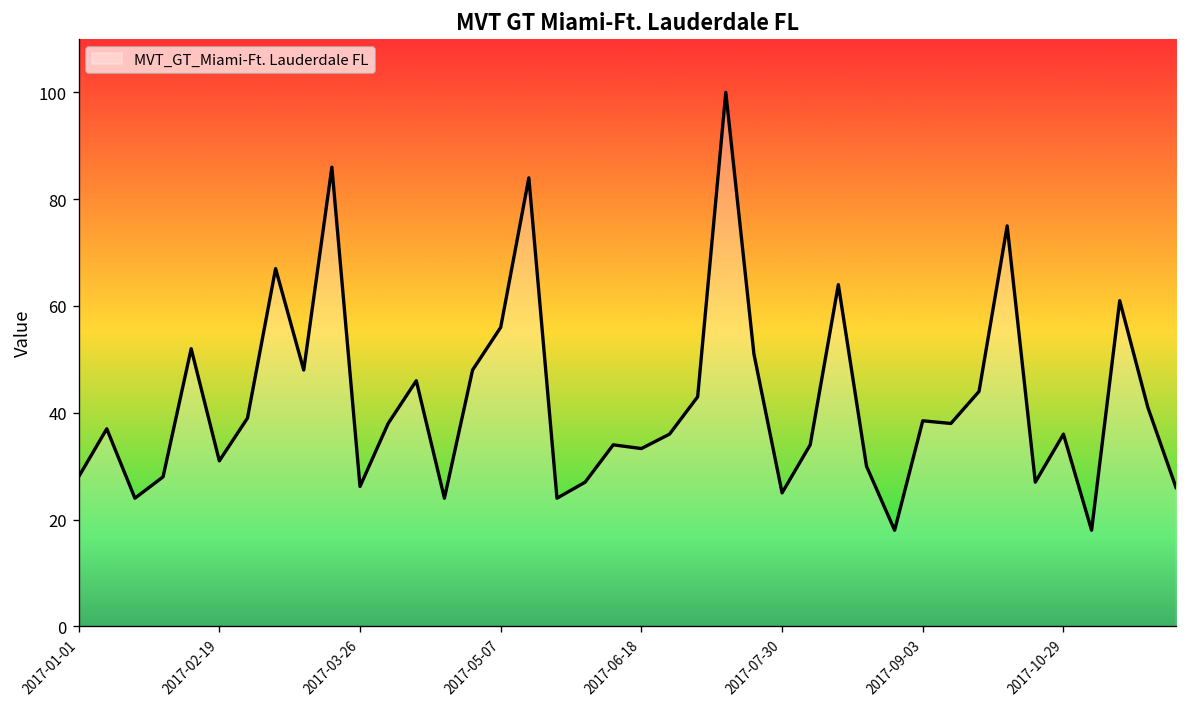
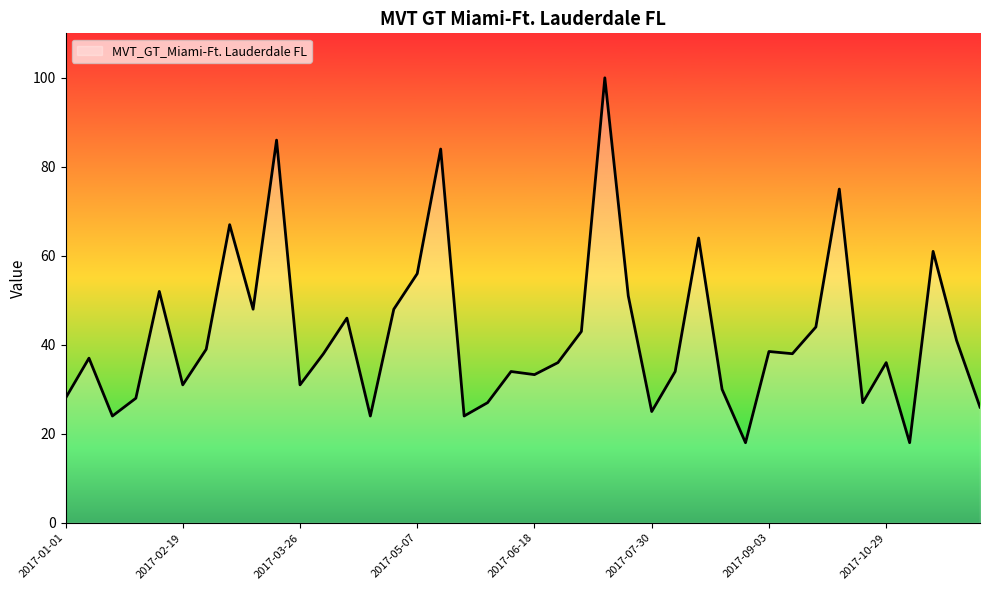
  {
    "2017-01-01": 28,
    "2017-02-19": 31,
-   "2017-03-26": 26,
+   "2017-03-26": 31,
    "2017-05-07": 56,
    "2017-06-18": 33,
    "2017-07-30": 25,
    "2017-09-03": 39,
    "2017-10-29": 36
  }
